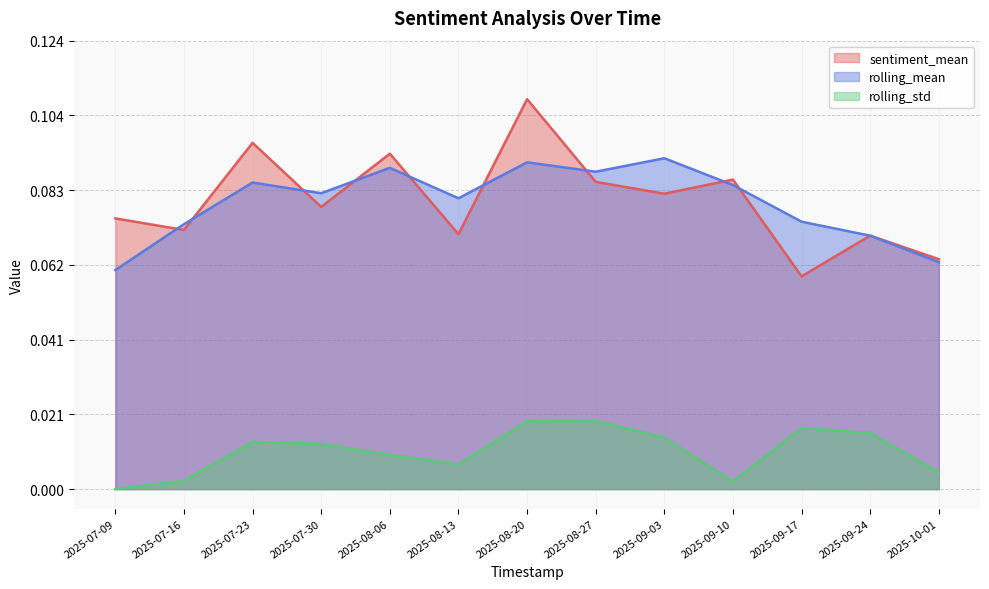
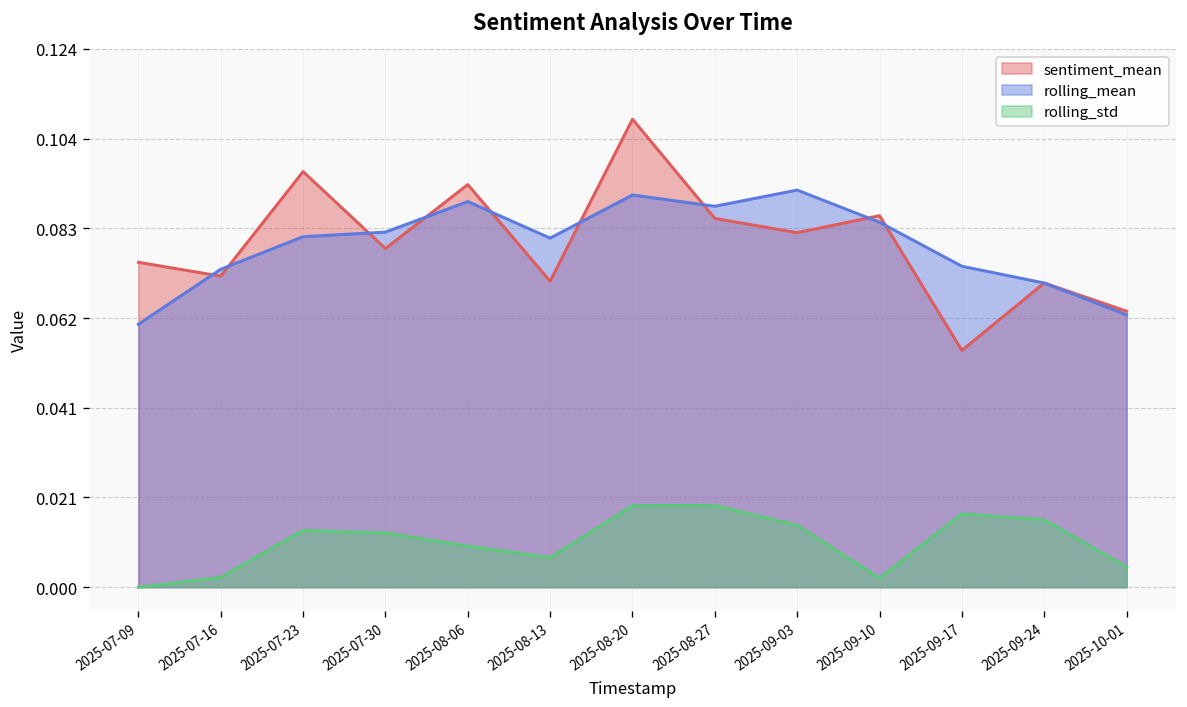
  {
    "sentiment_mean": {
      "2025-07-09": 0.075,
      "2025-07-16": 0.072,
      "2025-07-23": 0.096,
      "2025-07-30": 0.078,
      "2025-08-06": 0.093,
      "2025-08-13": 0.071,
      "2025-08-20": 0.108,
      "2025-08-27": 0.085,
      "2025-09-03": 0.082,
      "2025-09-10": 0.086,
-     "2025-09-17": 0.059,
+     "2025-09-17": 0.055,
      "2025-10-01": 0.064
    },
    "rolling_mean": {
      "2025-07-09": 0.061,
      "2025-07-16": 0.073,
-     "2025-07-23": 0.085,
+     "2025-07-23": 0.081,
      "2025-07-30": 0.082,
      "2025-08-06": 0.089,
      "2025-08-13": 0.081,
      "2025-08-20": 0.091,
      "2025-08-27": 0.088,
      "2025-09-03": 0.092,
      "2025-09-10": 0.084,
      "2025-09-17": 0.074,
      "2025-10-01": 0.063
    },
    "rolling_std": {
      "2025-07-09": 0.000,
      "2025-07-16": 0.002,
      "2025-07-23": 0.013,
      "2025-07-30": 0.013,
      "2025-08-06": 0.010,
      "2025-08-13": 0.007,
      "2025-08-20": 0.019,
      "2025-08-27": 0.019,
      "2025-09-03": 0.014,
      "2025-09-10": 0.002,
      "2025-09-17": 0.017,
      "2025-09-24": 0.016,
      "2025-10-01": 0.005
    }
  }
